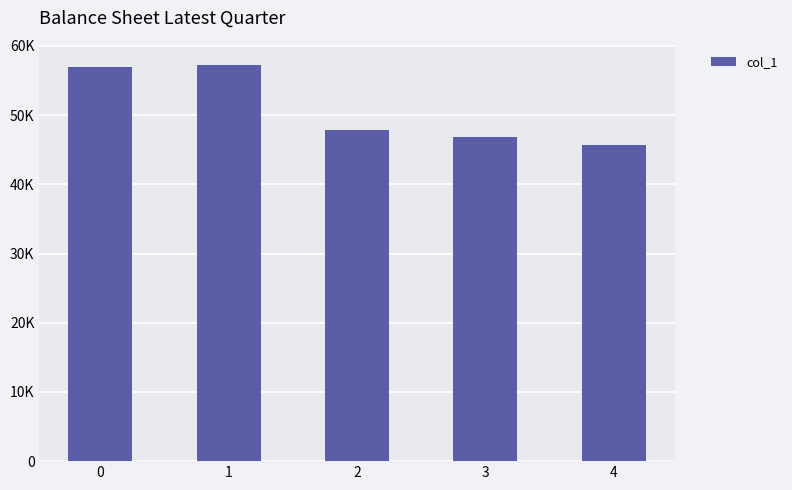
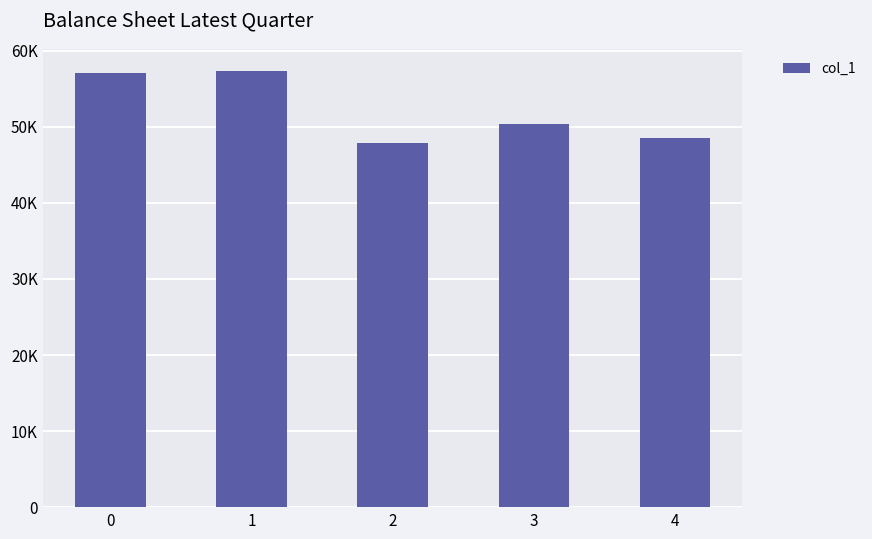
  {
    "0": 57000,
    "1": 57000,
    "2": 48000,
-   "3": 47000,
-   "4": 46000
+   "3": 50000,
+   "4": 48000
  }
